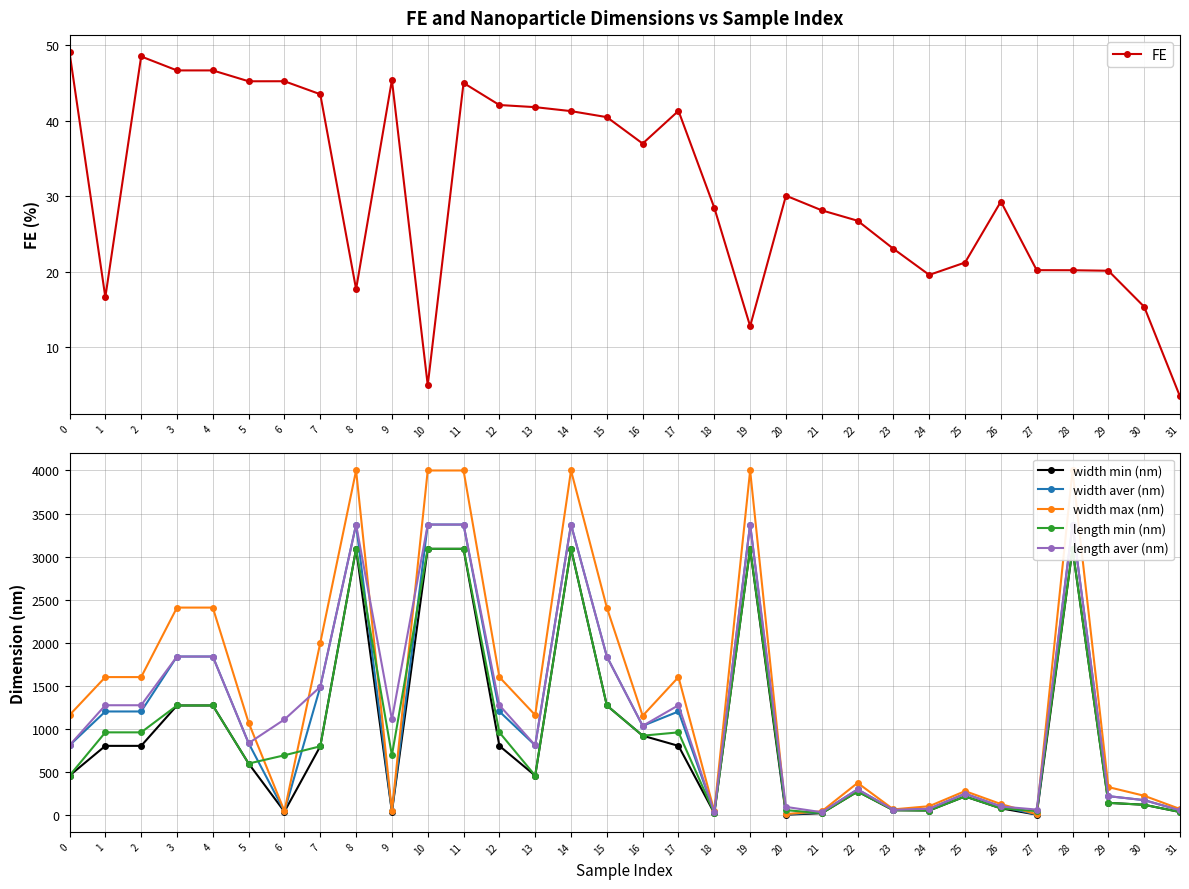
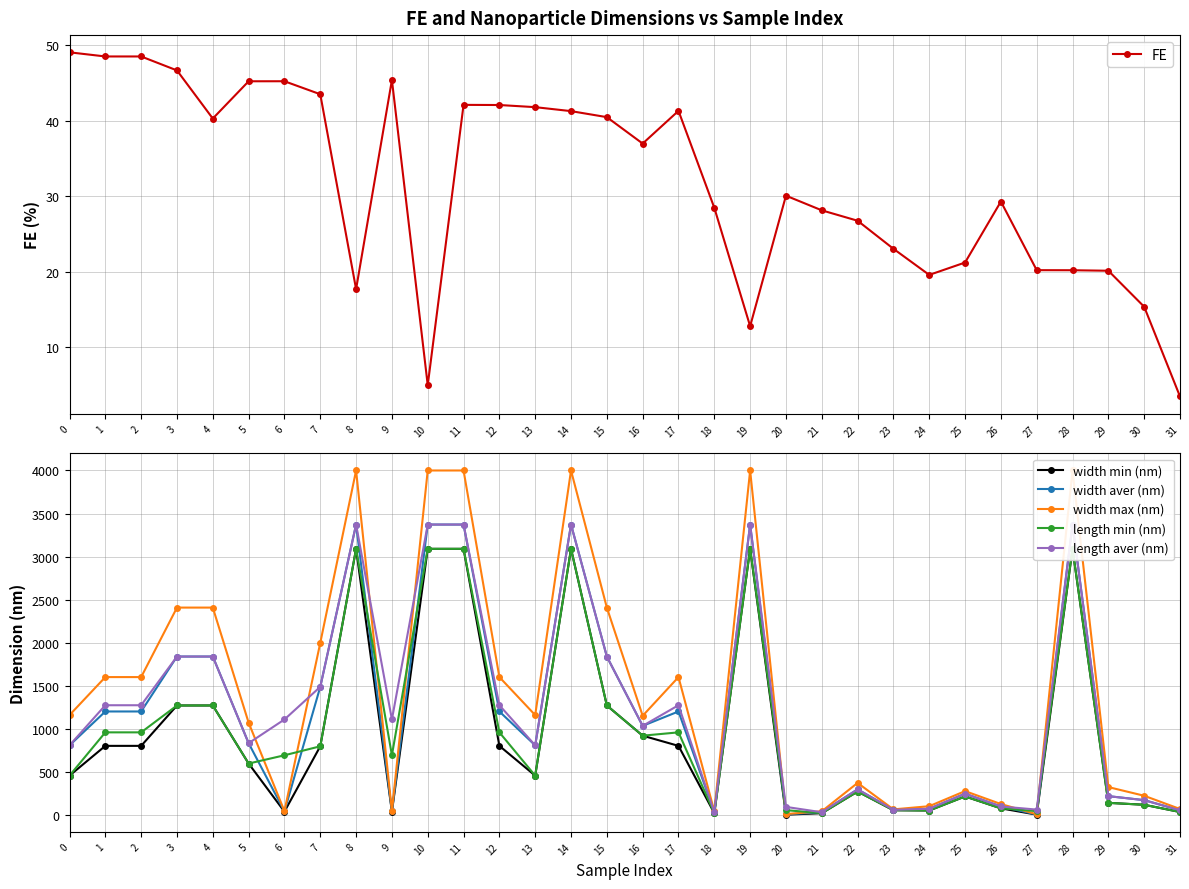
  {
    "FE and Nanoparticle Dimensions vs Sample Index": {
      "0": 49,
-     "1": 17,
+     "1": 49,
      "2": 49,
      "3": 47,
-     "4": 47,
+     "4": 40,
      "5": 45,
      "6": 45,
      "7": 44,
      "8": 18,
      "9": 45,
      "10": 5,
-     "11": 45,
+     "11": 42,
      "12": 42,
      "13": 42,
      "14": 41,
      "15": 40,
      "16": 37,
      "17": 41,
      "18": 28,
      "19": 13,
      "20": 30,
      "21": 28,
      "22": 27,
      "23": 23,
      "24": 20,
      "25": 21,
      "26": 29,
      "27": 20,
      "28": 20,
      "29": 20,
      "30": 15,
      "31": 3
    }
  }
